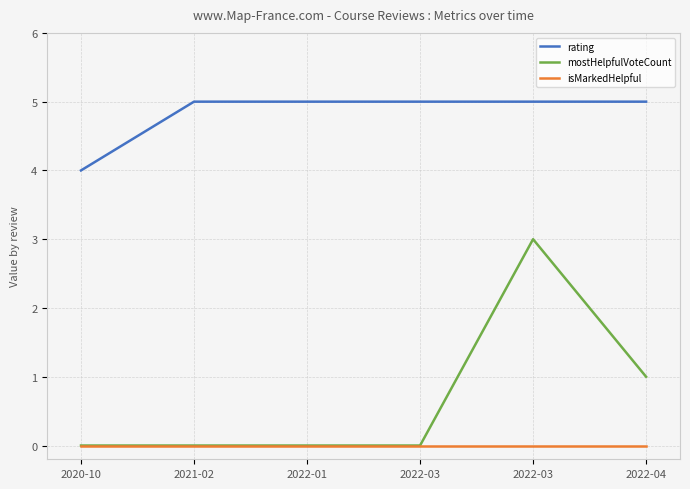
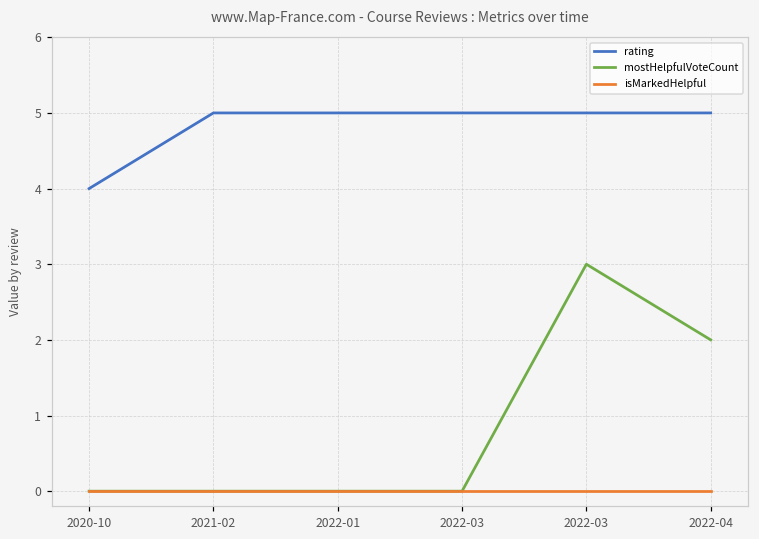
  {
    "rating": {
      "2020-10": 4,
      "2021-02": 5,
      "2022-01": 5,
      "2022-04": 5
    },
    "mostHelpfulVoteCount": {
-     "2022-04": 1
+     "2022-04": 2
    },
    "isMarkedHelpful": {
      "2022-04": 0
    }
  }
